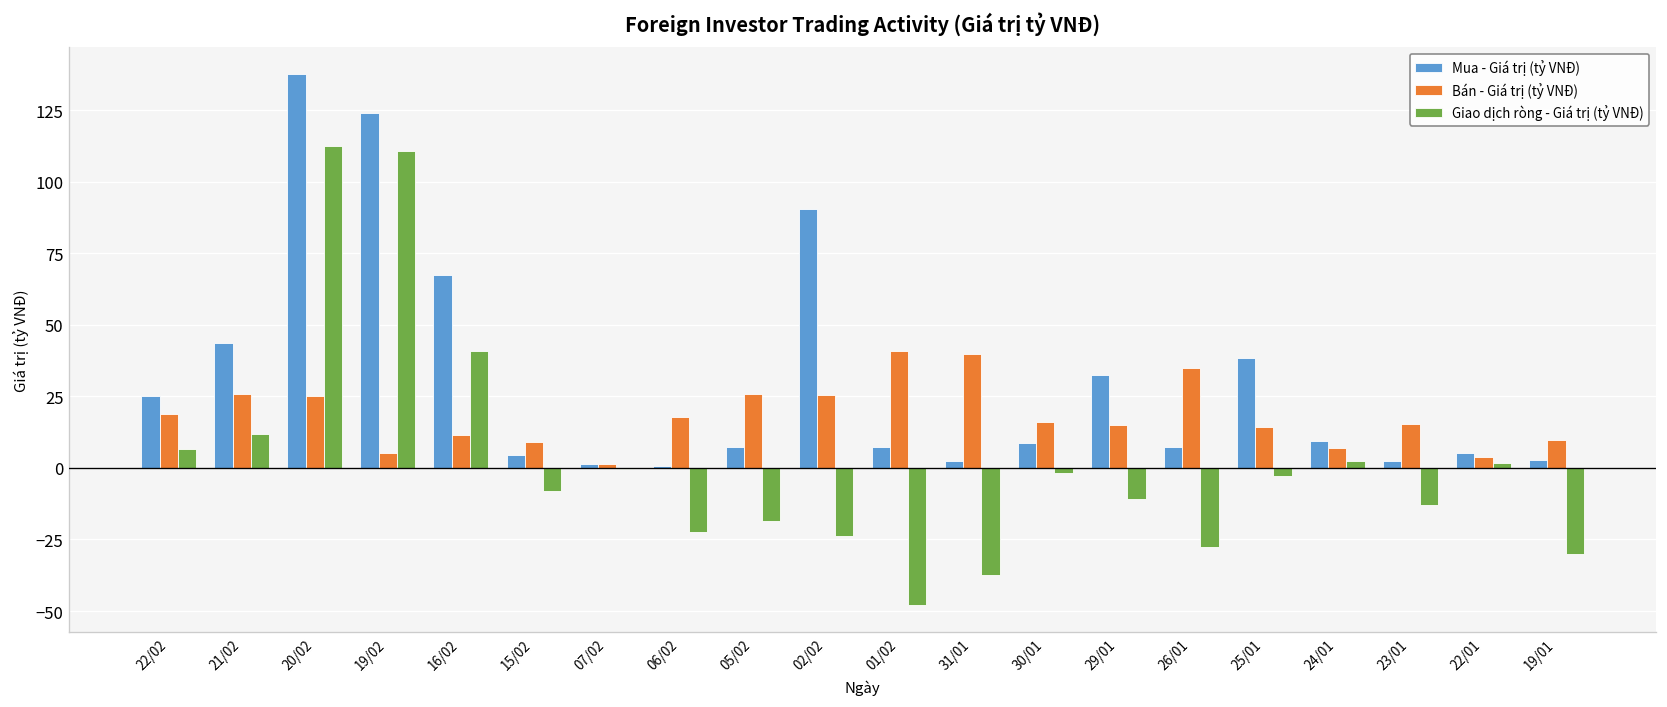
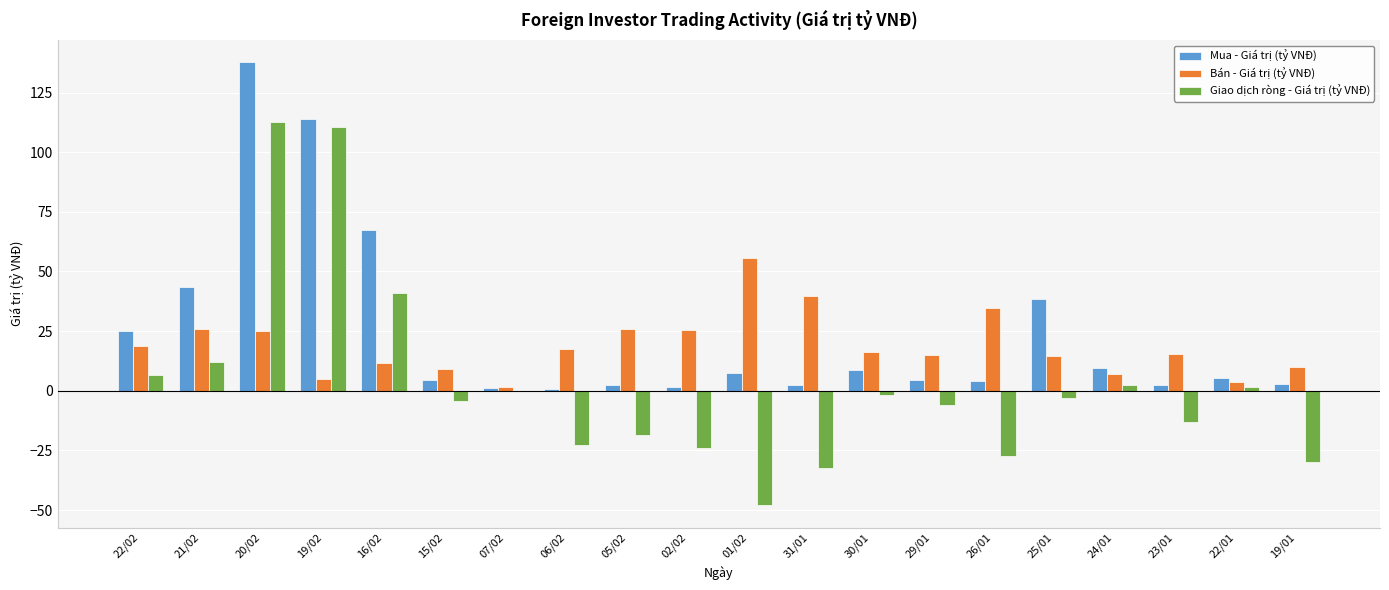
  {
    "Mua - Giá trị (tỷ VNĐ)": {
      "22/02": 25,
      "21/02": 44,
      "20/02": 138,
-     "19/02": 124,
+     "19/02": 114,
      "16/02": 67,
      "15/02": 5,
      "07/02": 1,
-     "05/02": 7,
-     "02/02": 90,
+     "05/02": 2,
+     "02/02": 2,
      "01/02": 7,
      "31/01": 2,
      "30/01": 9,
-     "29/01": 33,
-     "26/01": 7,
+     "29/01": 4,
+     "26/01": 4,
      "25/01": 38,
      "24/01": 9,
      "23/01": 2,
      "22/01": 5,
      "19/01": 3
    },
    "Bán - Giá trị (tỷ VNĐ)": {
      "22/02": 19,
      "21/02": 26,
      "20/02": 25,
      "19/02": 5,
      "16/02": 11,
      "15/02": 9,
      "07/02": 2,
      "06/02": 18,
      "05/02": 26,
      "02/02": 26,
-     "01/02": 41,
+     "01/02": 55,
      "31/01": 40,
      "30/01": 16,
      "29/01": 15,
      "26/01": 35,
      "25/01": 14,
      "24/01": 7,
      "23/01": 15,
      "22/01": 4,
      "19/01": 10
    },
    "Giao dịch ròng - Giá trị (tỷ VNĐ)": {
      "22/02": 7,
      "21/02": 12,
      "20/02": 113,
      "19/02": 111,
      "16/02": 41,
-     "15/02": -8,
+     "15/02": -5,
      "06/02": -23,
      "05/02": -18,
      "02/02": -24,
      "01/02": -48,
-     "31/01": -38,
+     "31/01": -32,
      "30/01": -2,
-     "29/01": -11,
+     "29/01": -6,
      "26/01": -27,
      "25/01": -3,
      "24/01": 3,
      "23/01": -13,
      "22/01": 2,
      "19/01": -30
    }
  }
